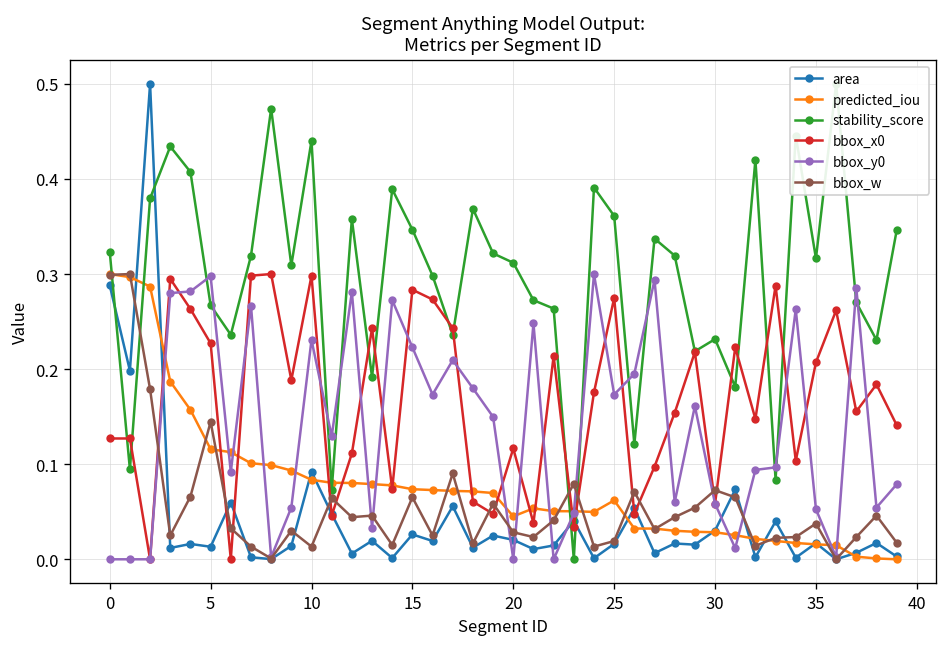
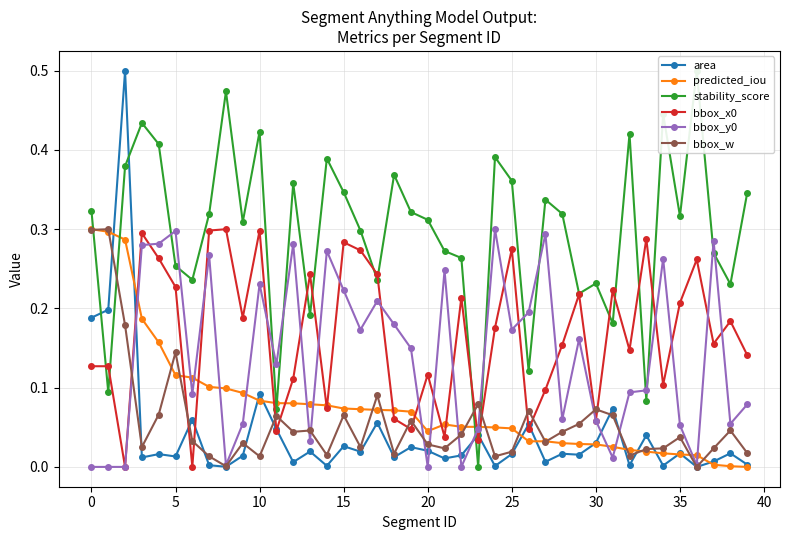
  {
    "area": {
-     "0": 0.29,
+     "0": 0.19,
      "5": 0.01,
      "10": 0.09,
      "15": 0.03,
      "20": 0.02
    },
    "predicted_iou": {
      "5": 0.12,
      "10": 0.08,
      "15": 0.07,
      "20": 0.05,
-     "25": 0.06
+     "25": 0.05
    },
    "stability_score": {
      "0": 0.32,
-     "5": 0.27,
-     "10": 0.44,
+     "5": 0.25,
+     "10": 0.42,
      "15": 0.35,
      "20": 0.31,
      "25": 0.36,
      "30": 0.23,
      "35": 0.32
    },
    "bbox_x0": {
      "0": 0.13,
      "5": 0.23,
      "10": 0.30,
      "15": 0.28,
      "20": 0.12,
      "25": 0.27,
      "35": 0.21
    },
    "bbox_y0": {
      "0": 0.00,
      "5": 0.30,
      "10": 0.23,
      "15": 0.22,
      "20": 0.00,
      "25": 0.17,
      "35": 0.05
    },
    "bbox_w": {
      "5": 0.14,
      "10": 0.01,
      "15": 0.07,
      "20": 0.03,
      "30": 0.07,
      "35": 0.04
    }
  }
